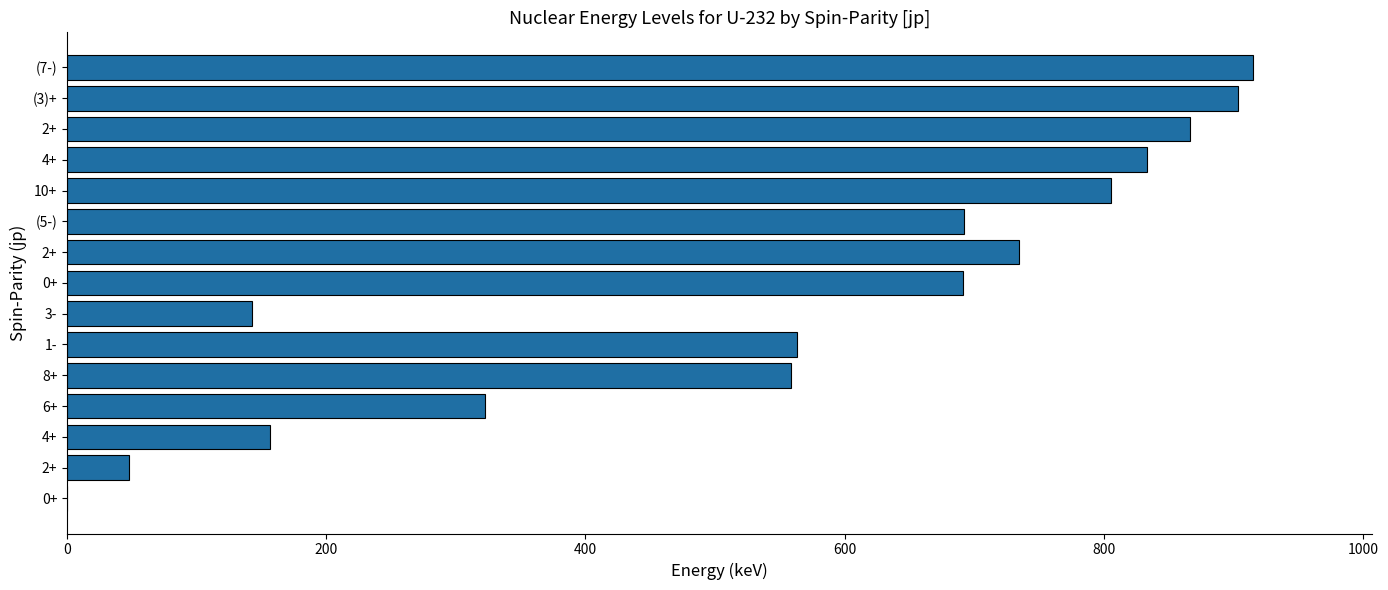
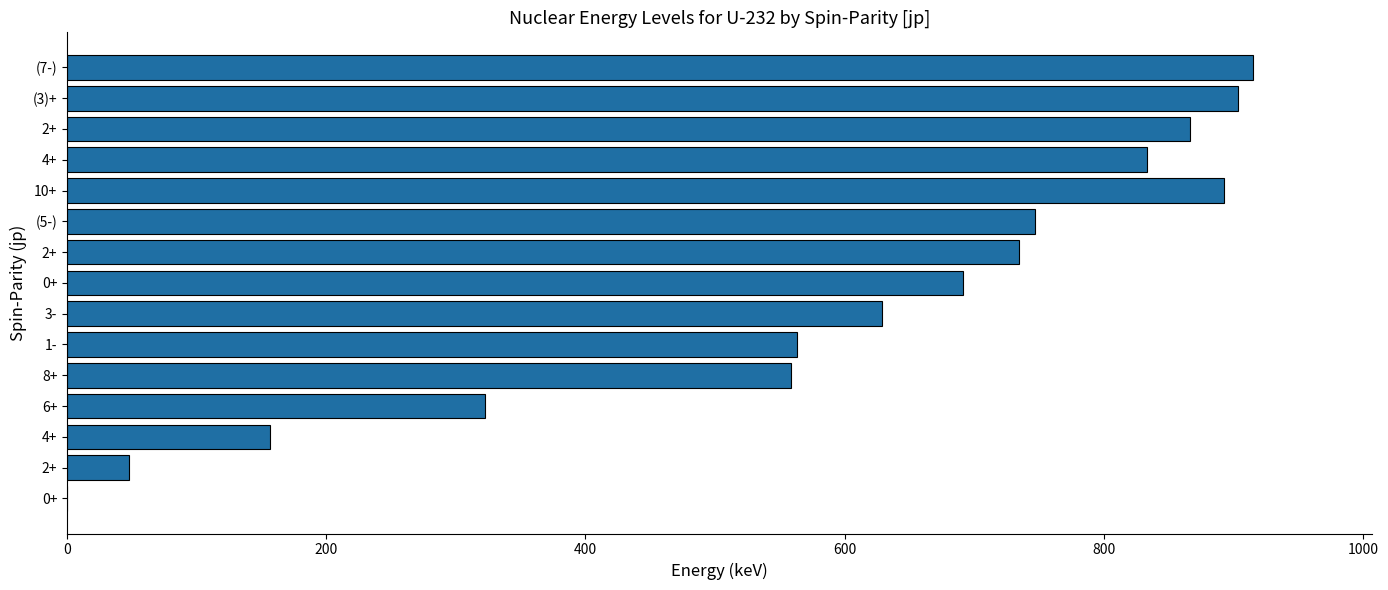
  {
    "(7-)": 915,
    "(3)+": 904,
-   "10+": 806,
-   "(5-)": 692,
-   "3-": 143,
+   "10+": 893,
+   "(5-)": 747,
+   "3-": 629,
    "1-": 563,
    "8+": 559,
    "6+": 323
  }
